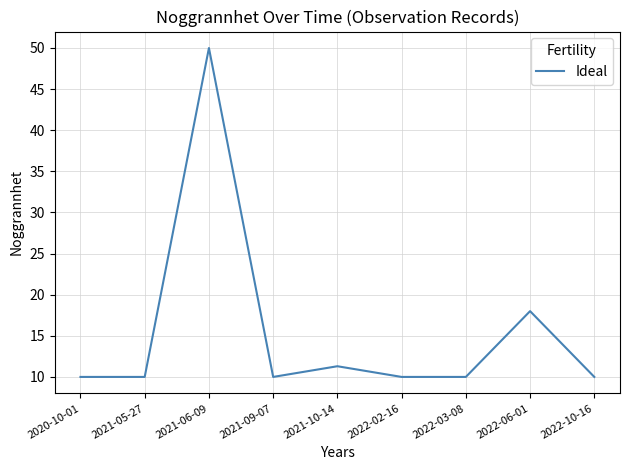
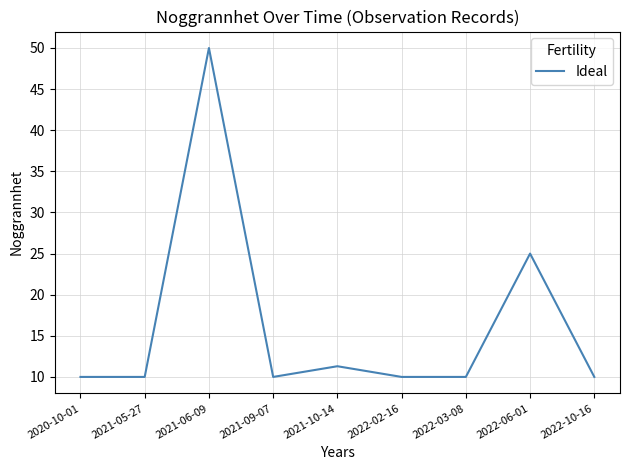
  {
    "2020-10-01": 10,
    "2021-05-27": 10,
    "2021-06-09": 50,
    "2021-09-07": 10,
    "2021-10-14": 11,
    "2022-02-16": 10,
    "2022-03-08": 10,
-   "2022-06-01": 18,
+   "2022-06-01": 25,
    "2022-10-16": 10
  }
